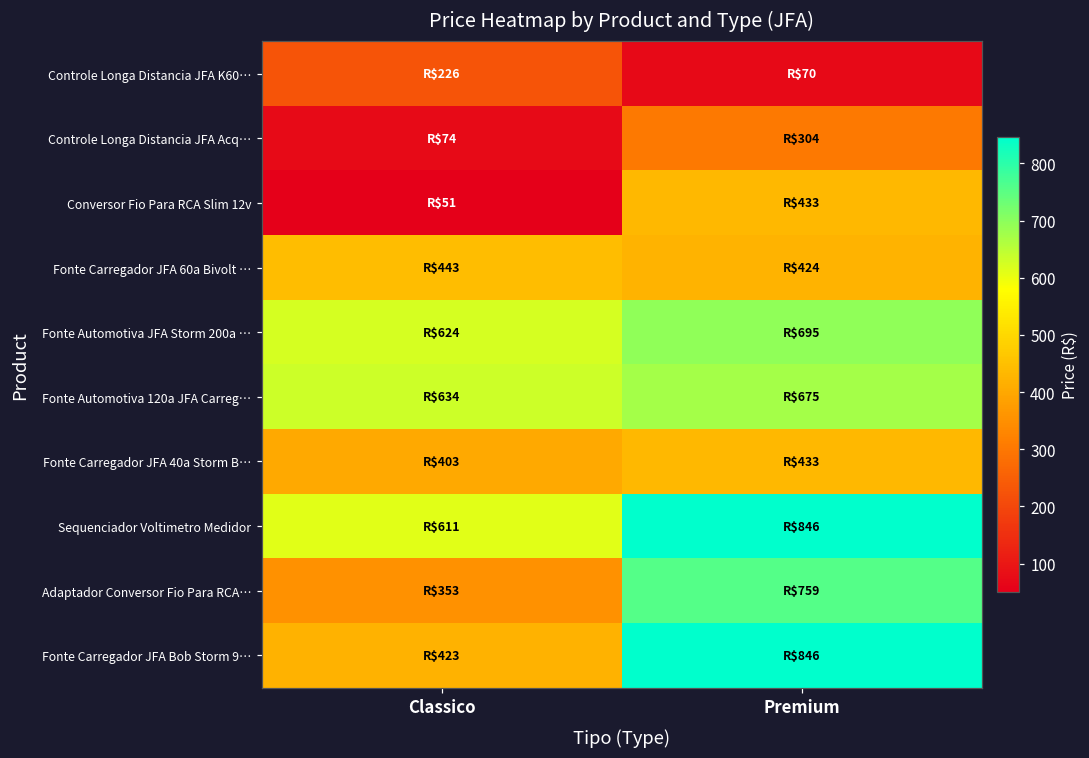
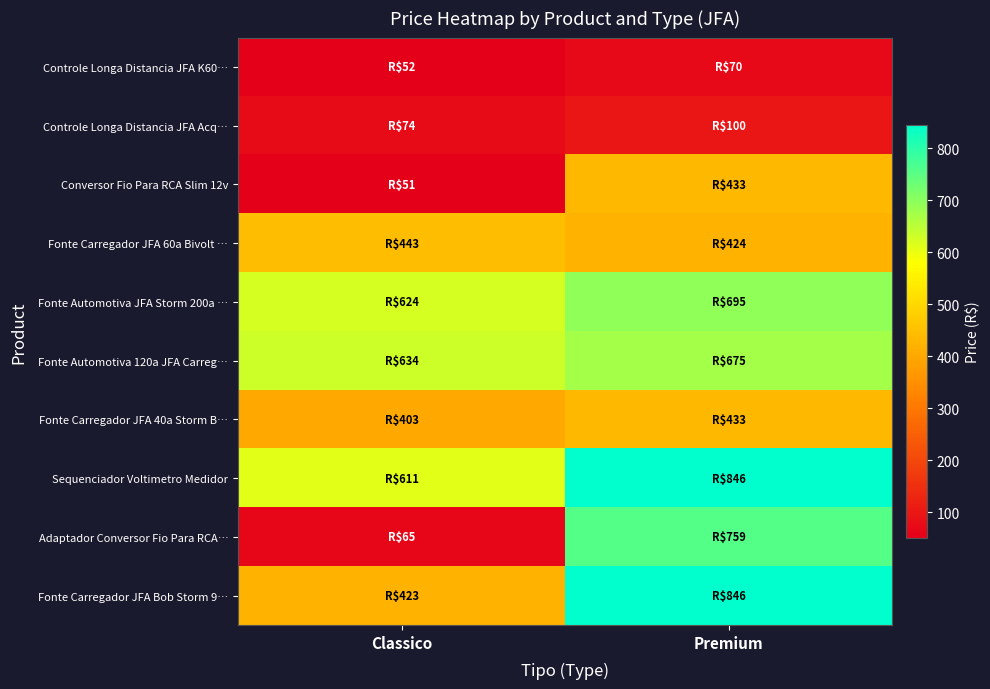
  {
    "Controle Longa Distancia JFA K60…": {
-     "Classico": "$226",
+     "Classico": "$52",
      "Premium": "$70"
    },
    "Controle Longa Distancia JFA Acq…": {
      "Classico": "$74",
-     "Premium": "$304"
+     "Premium": "$100"
    },
    "Conversor Fio Para RCA Slim 12v": {
      "Classico": "$51",
      "Premium": "$433"
    },
    "Fonte Carregador JFA 60a Bivolt …": {
      "Classico": "$443",
      "Premium": "$424"
    },
    "Fonte Automotiva JFA Storm 200a …": {
      "Classico": "$624",
      "Premium": "$695"
    },
    "Fonte Automotiva 120a JFA Carreg…": {
      "Classico": "$634",
      "Premium": "$675"
    },
    "Fonte Carregador JFA 40a Storm B…": {
      "Classico": "$403",
      "Premium": "$433"
    },
    "Sequenciador Voltimetro Medidor": {
      "Classico": "$611",
      "Premium": "$846"
    },
    "Adaptador Conversor Fio Para RCA…": {
-     "Classico": "$353",
+     "Classico": "$65",
      "Premium": "$759"
    },
    "Fonte Carregador JFA Bob Storm 9…": {
      "Classico": "$423",
      "Premium": "$846"
    }
  }
